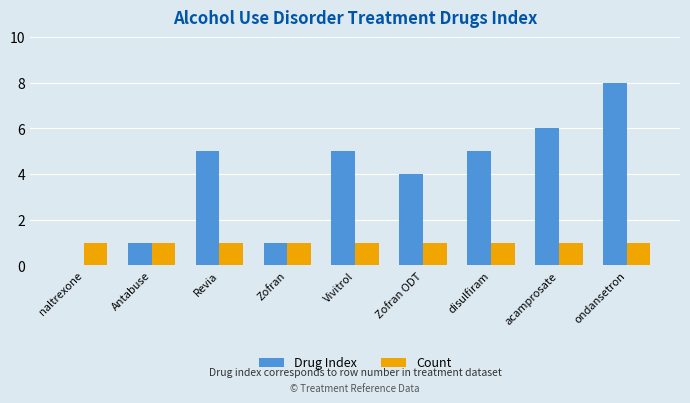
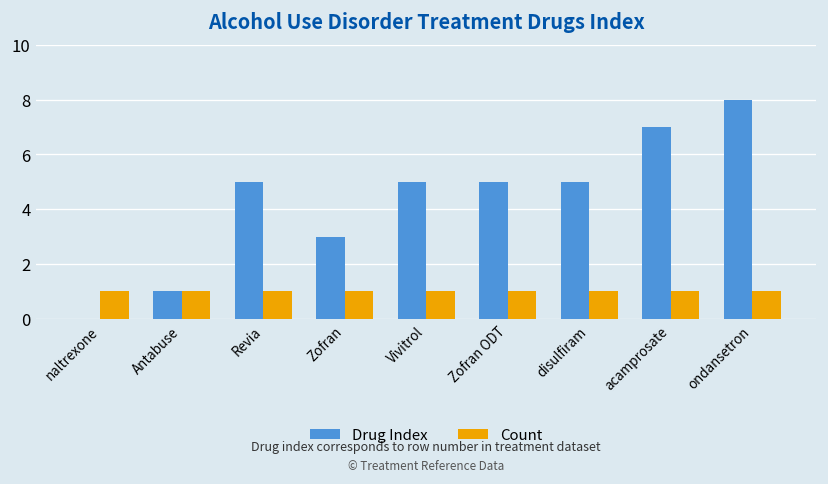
  {
    "Drug Index": {
      "naltrexone": 0,
      "Antabuse": 1,
      "Revia": 5,
-     "Zofran": 1,
+     "Zofran": 3,
      "Vivitrol": 5,
-     "Zofran ODT": 4,
+     "Zofran ODT": 5,
      "disulfiram": 5,
-     "acamprosate": 6,
+     "acamprosate": 7,
      "ondansetron": 8
    },
    "Count": {
      "naltrexone": 1,
      "Antabuse": 1,
      "Revia": 1,
      "Zofran": 1,
      "Vivitrol": 1,
      "Zofran ODT": 1,
      "disulfiram": 1,
      "acamprosate": 1,
      "ondansetron": 1
    }
  }
